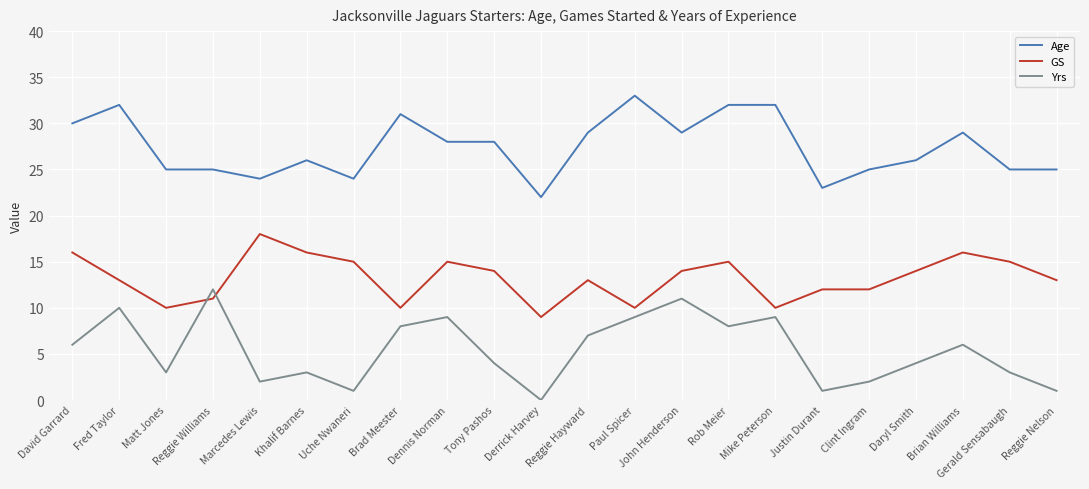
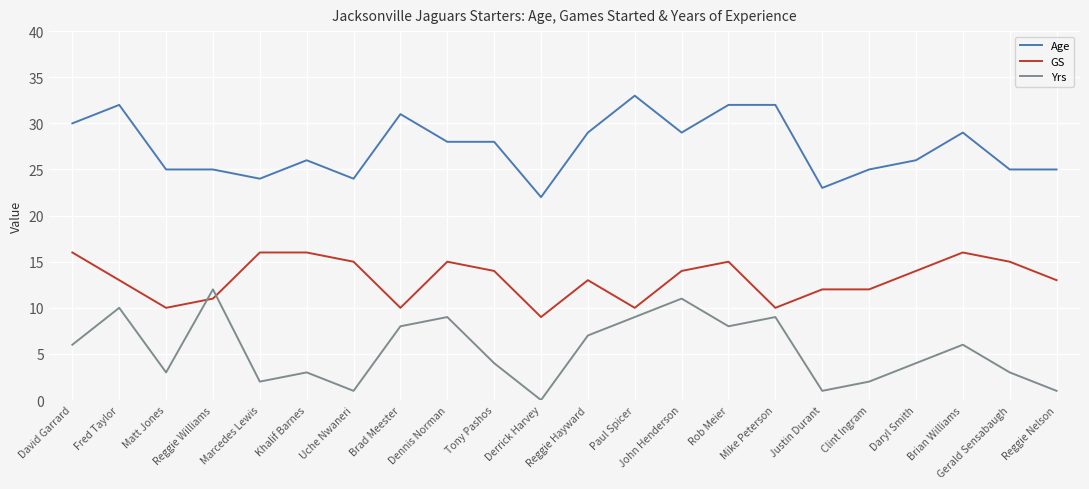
  {
    "Age": {
      "David Garrard": 30,
      "Fred Taylor": 32,
      "Matt Jones": 25,
      "Reggie Williams": 25,
      "Marcedes Lewis": 24,
      "Khalif Barnes": 26,
      "Uche Nwaneri": 24,
      "Brad Meester": 31,
      "Dennis Norman": 28,
      "Tony Pashos": 28,
      "Derrick Harvey": 22,
      "Reggie Hayward": 29,
      "Paul Spicer": 33,
      "John Henderson": 29,
      "Rob Meier": 32,
      "Mike Peterson": 32,
      "Justin Durant": 23,
      "Clint Ingram": 25,
      "Daryl Smith": 26,
      "Brian Williams": 29,
      "Gerald Sensabaugh": 25,
      "Reggie Nelson": 25
    },
    "GS": {
      "David Garrard": 16,
      "Fred Taylor": 13,
      "Matt Jones": 10,
      "Reggie Williams": 11,
-     "Marcedes Lewis": 18,
+     "Marcedes Lewis": 16,
      "Khalif Barnes": 16,
      "Uche Nwaneri": 15,
      "Brad Meester": 10,
      "Dennis Norman": 15,
      "Tony Pashos": 14,
      "Derrick Harvey": 9,
      "Reggie Hayward": 13,
      "Paul Spicer": 10,
      "John Henderson": 14,
      "Rob Meier": 15,
      "Mike Peterson": 10,
      "Justin Durant": 12,
      "Clint Ingram": 12,
      "Daryl Smith": 14,
      "Brian Williams": 16,
      "Gerald Sensabaugh": 15,
      "Reggie Nelson": 13
    },
    "Yrs": {
      "David Garrard": 6,
      "Fred Taylor": 10,
      "Matt Jones": 3,
      "Reggie Williams": 12,
      "Marcedes Lewis": 2,
      "Khalif Barnes": 3,
      "Uche Nwaneri": 1,
      "Brad Meester": 8,
      "Dennis Norman": 9,
      "Tony Pashos": 4,
      "Derrick Harvey": 0,
      "Reggie Hayward": 7,
      "Paul Spicer": 9,
      "John Henderson": 11,
      "Rob Meier": 8,
      "Mike Peterson": 9,
      "Justin Durant": 1,
      "Clint Ingram": 2,
      "Daryl Smith": 4,
      "Brian Williams": 6,
      "Gerald Sensabaugh": 3,
      "Reggie Nelson": 1
    }
  }
